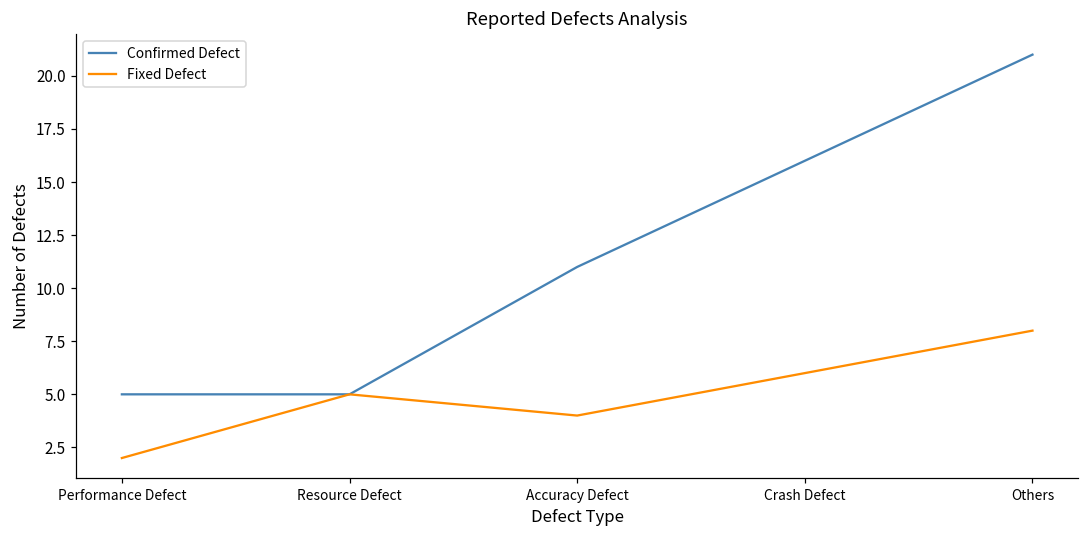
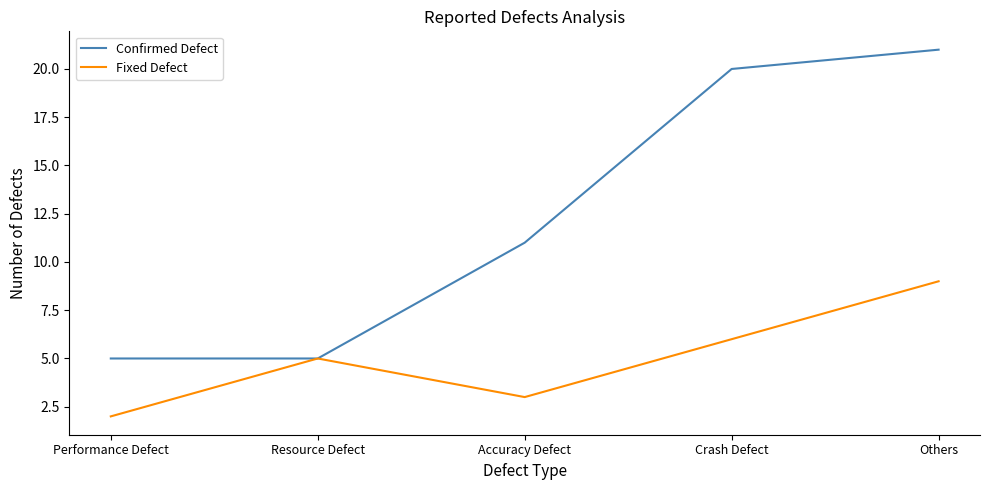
  {
    "Confirmed Defect": {
      "Performance Defect": 5,
      "Accuracy Defect": 11,
-     "Crash Defect": 16,
+     "Crash Defect": 20,
      "Others": 21
    },
    "Fixed Defect": {
      "Performance Defect": 2,
-     "Accuracy Defect": 4,
+     "Accuracy Defect": 3,
      "Crash Defect": 6,
-     "Others": 8
+     "Others": 9
    }
  }
